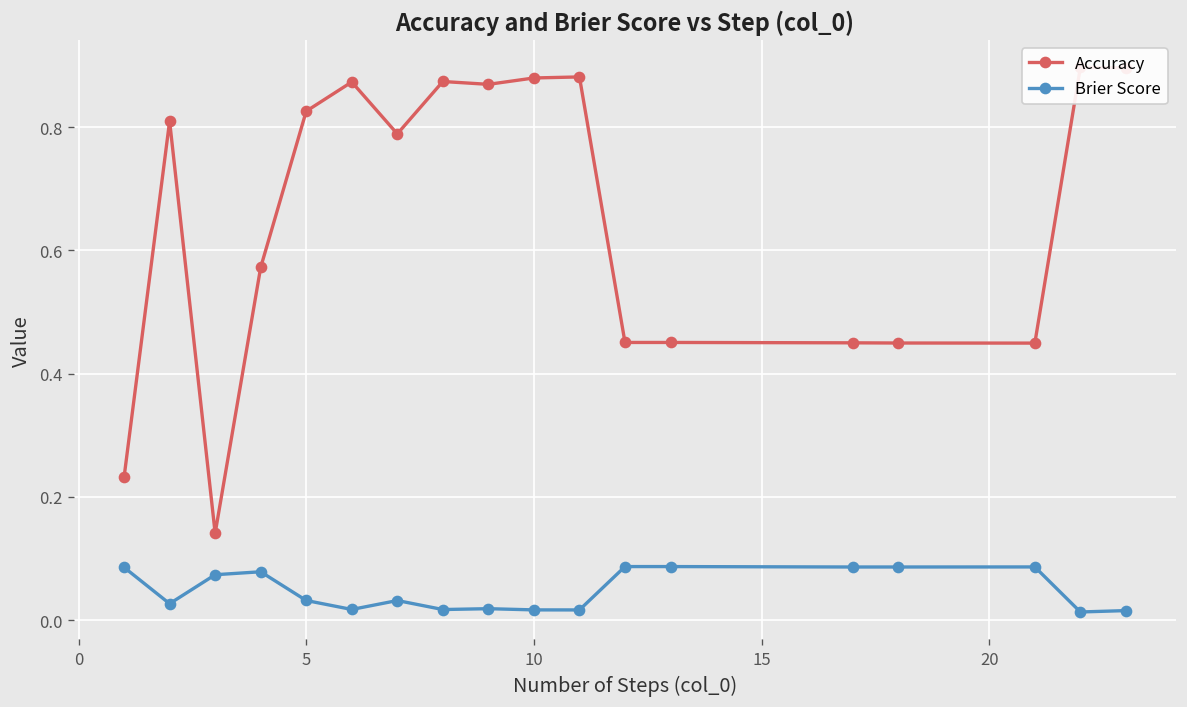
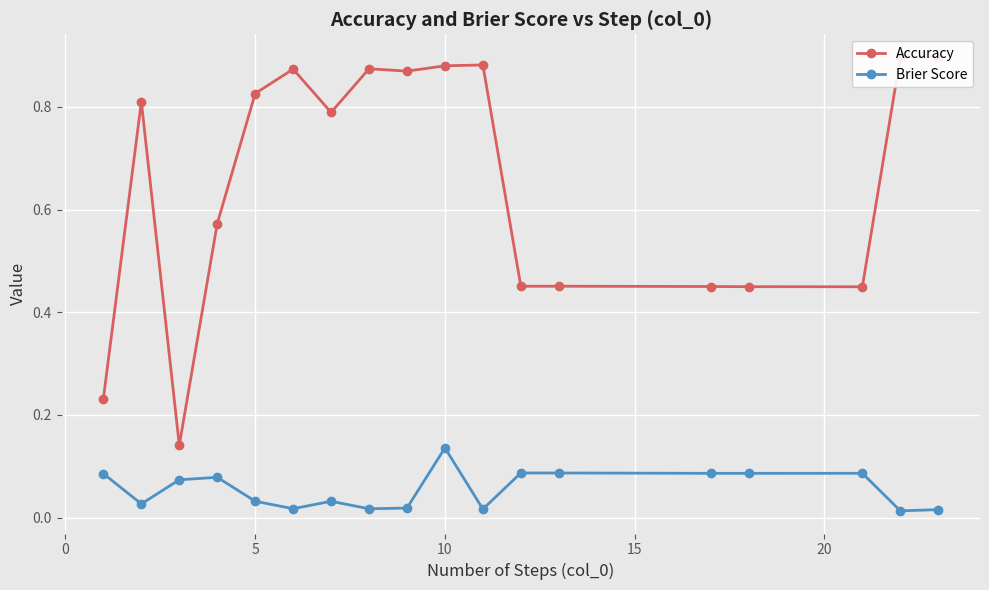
  {
    "Accuracy": {
      "5": 0.83,
      "10": 0.88
    },
    "Brier Score": {
      "5": 0.03,
-     "10": 0.02
+     "10": 0.14
    }
  }
